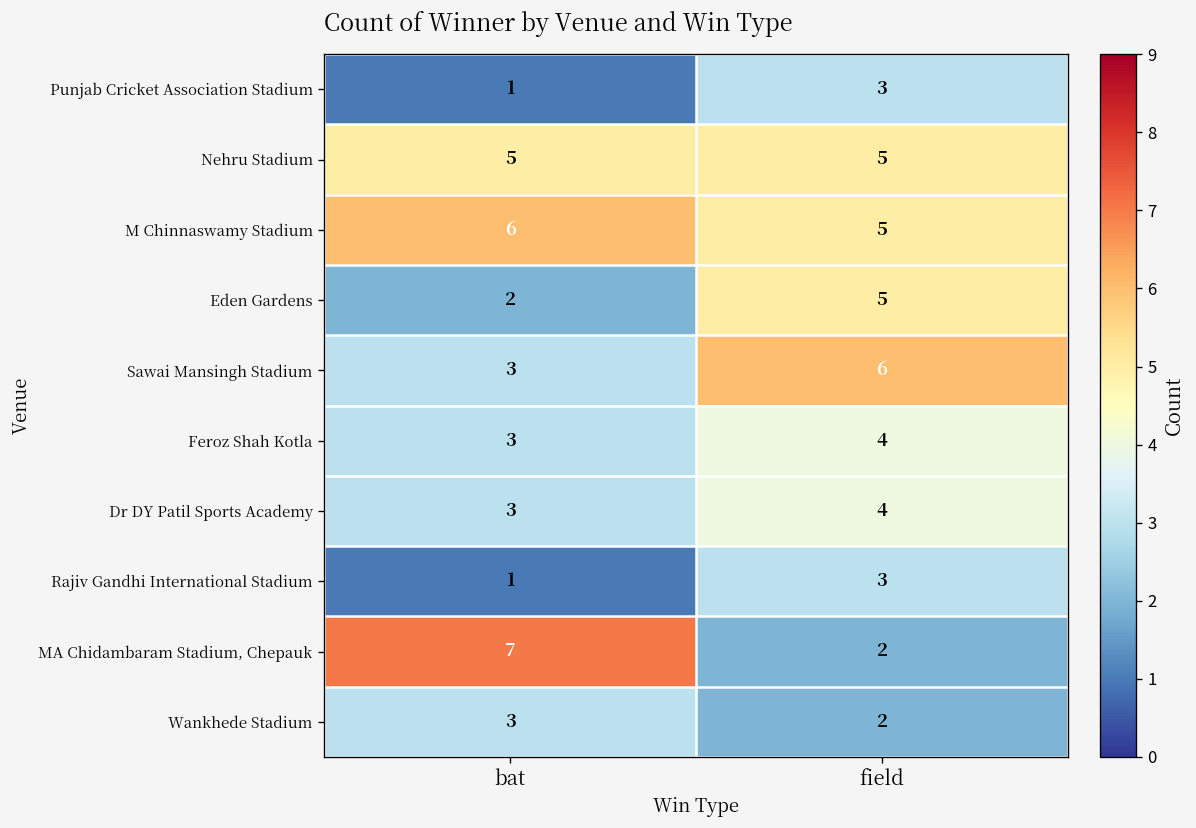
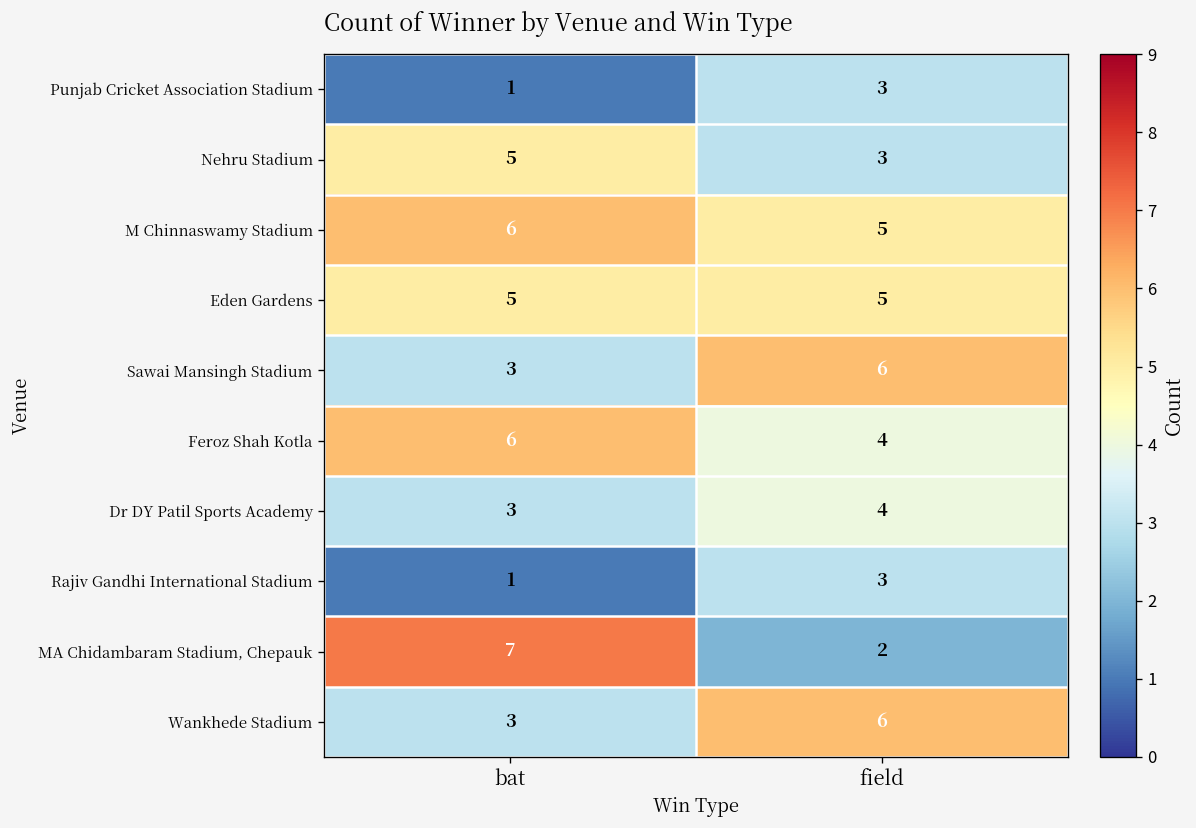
  {
    "Punjab Cricket Association Stadium": {
      "bat": 1,
      "field": 3
    },
    "Nehru Stadium": {
      "bat": 5,
-     "field": 5
+     "field": 3
    },
    "M Chinnaswamy Stadium": {
      "bat": 6,
      "field": 5
    },
    "Eden Gardens": {
-     "bat": 2,
+     "bat": 5,
      "field": 5
    },
    "Sawai Mansingh Stadium": {
      "bat": 3,
      "field": 6
    },
    "Feroz Shah Kotla": {
-     "bat": 3,
+     "bat": 6,
      "field": 4
    },
    "Dr DY Patil Sports Academy": {
      "bat": 3,
      "field": 4
    },
    "Rajiv Gandhi International Stadium": {
      "bat": 1,
      "field": 3
    },
    "MA Chidambaram Stadium, Chepauk": {
      "bat": 7,
      "field": 2
    },
    "Wankhede Stadium": {
      "bat": 3,
-     "field": 2
+     "field": 6
    }
  }
